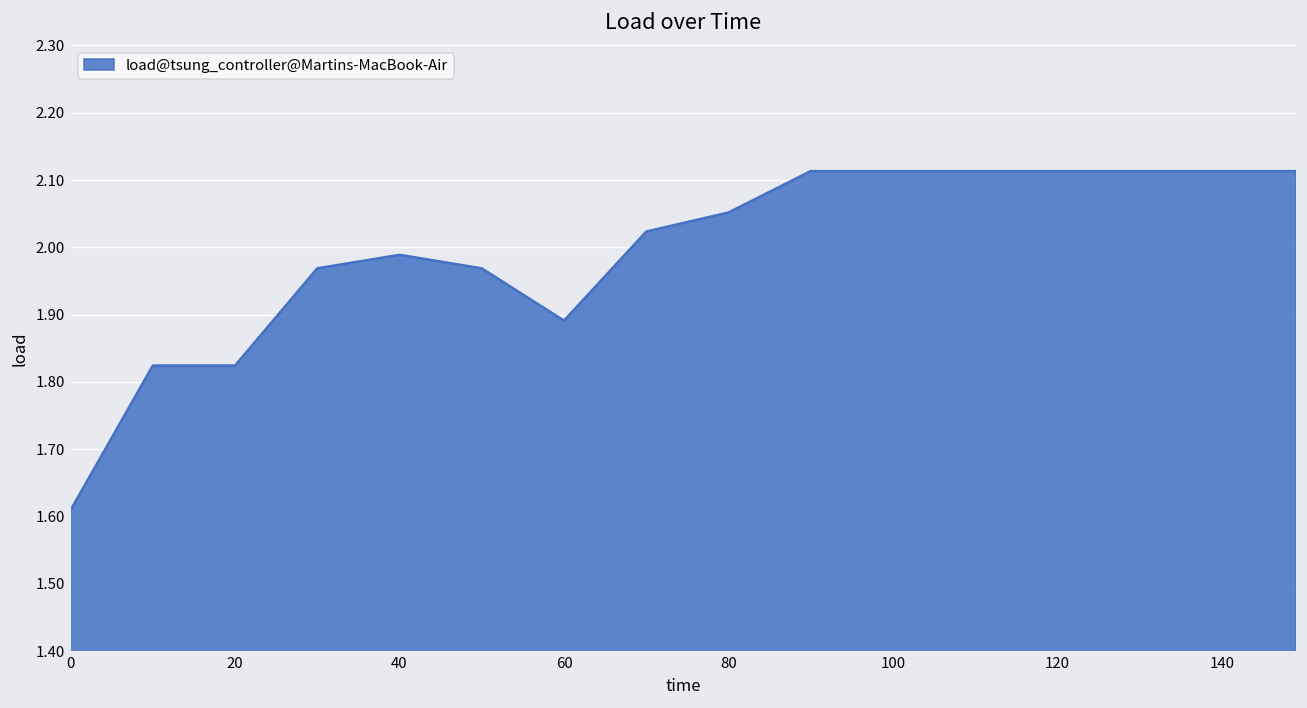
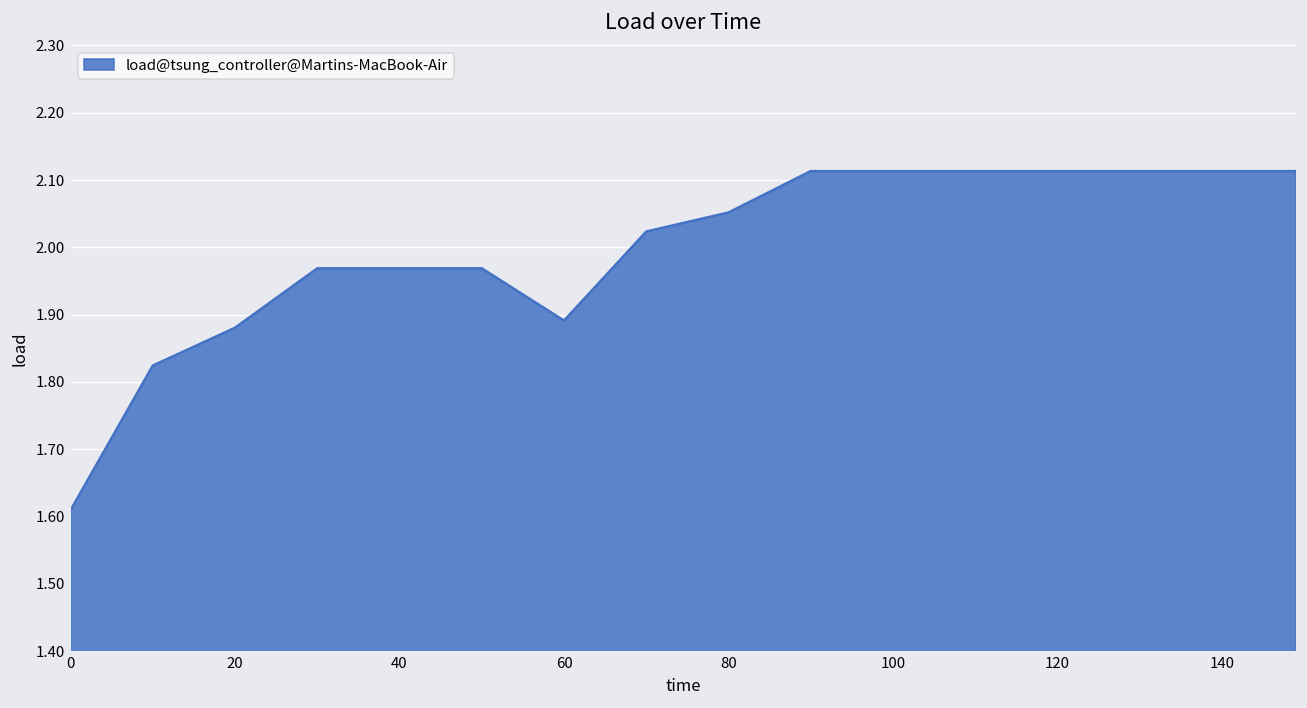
  {
    "0": 1.61,
-   "20": 1.82,
-   "40": 1.99,
+   "20": 1.88,
+   "40": 1.97,
    "60": 1.89,
    "80": 2.05,
    "100": 2.11,
    "120": 2.11,
    "140": 2.11
  }
